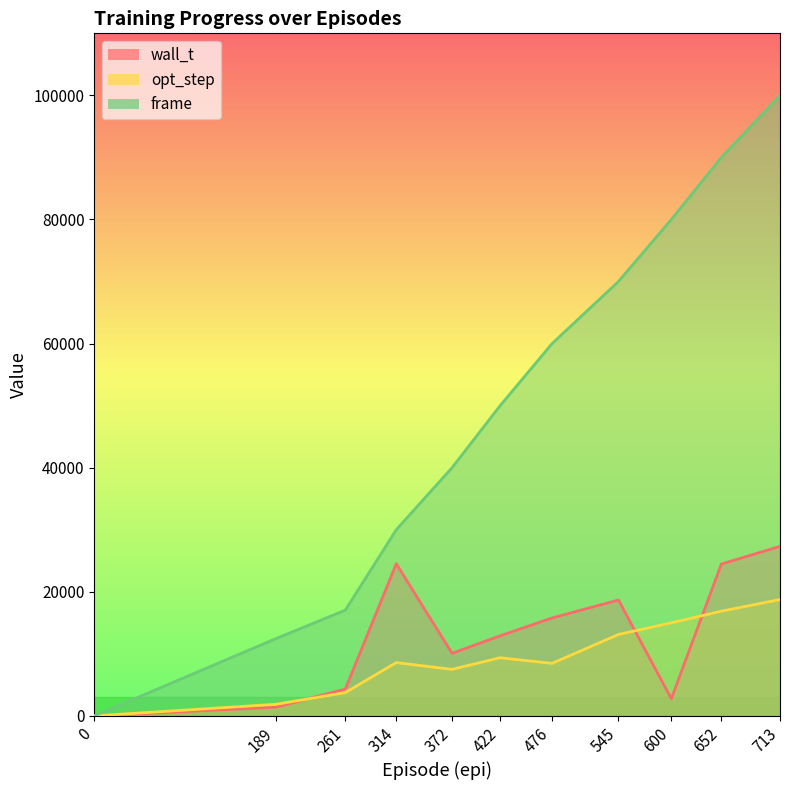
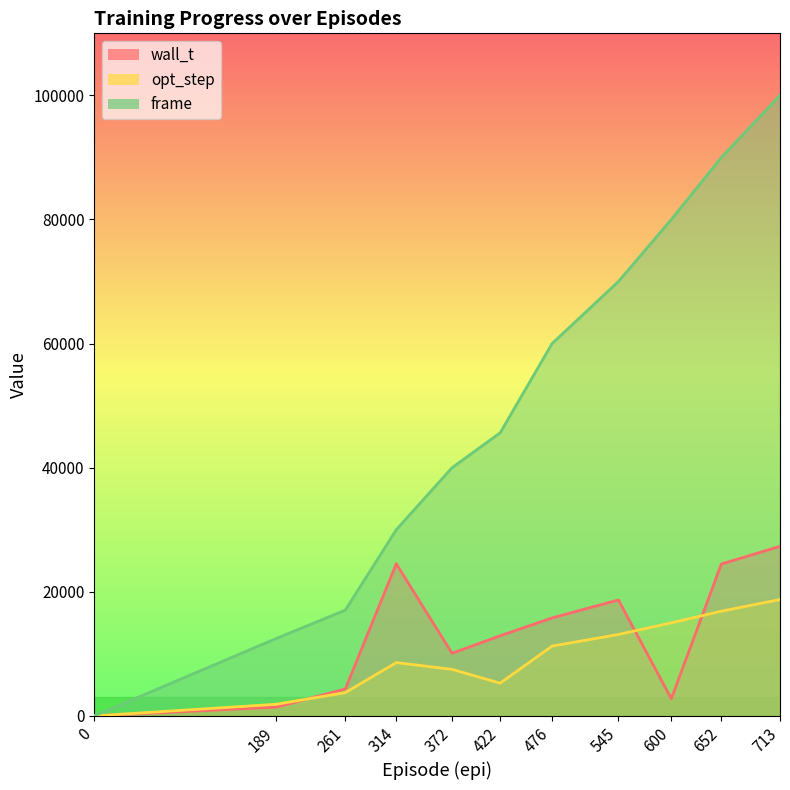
  {
    "wall_t": {
      "261": 4000,
      "314": 25000,
      "372": 10000,
      "422": 13000,
      "476": 16000,
      "545": 19000,
      "652": 24000,
      "713": 27000
    },
    "opt_step": {
      "261": 4000,
      "314": 9000,
      "372": 8000,
-     "422": 9000,
-     "476": 8000,
+     "422": 5000,
+     "476": 11000,
      "545": 13000,
      "600": 15000,
      "652": 17000,
      "713": 19000
    },
    "frame": {
      "189": 12000,
      "261": 17000,
      "314": 30000,
      "372": 40000,
-     "422": 50000,
+     "422": 46000,
      "476": 60000,
      "545": 70000,
      "600": 80000,
      "652": 90000,
      "713": 100000
    }
  }
